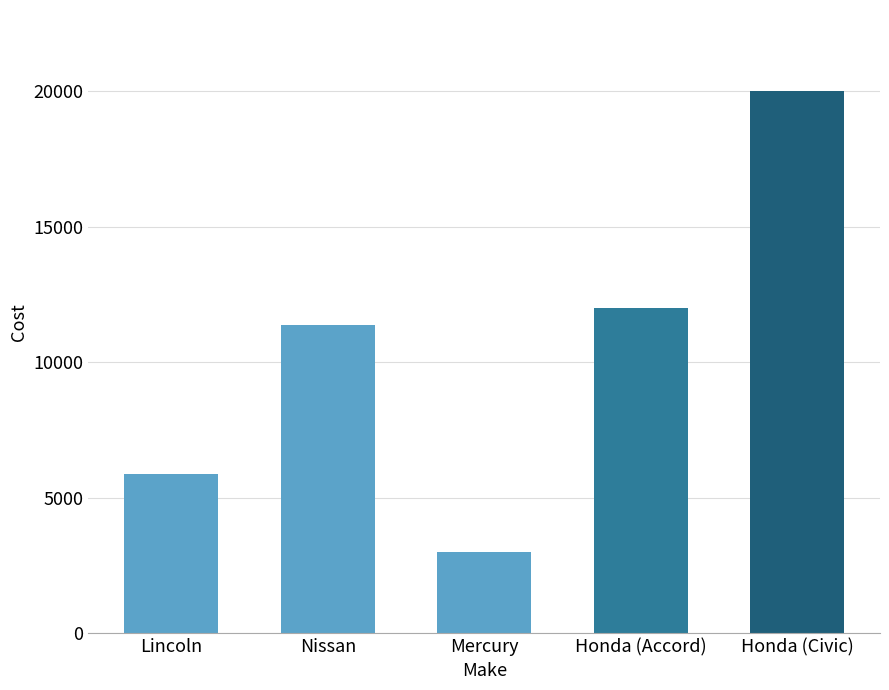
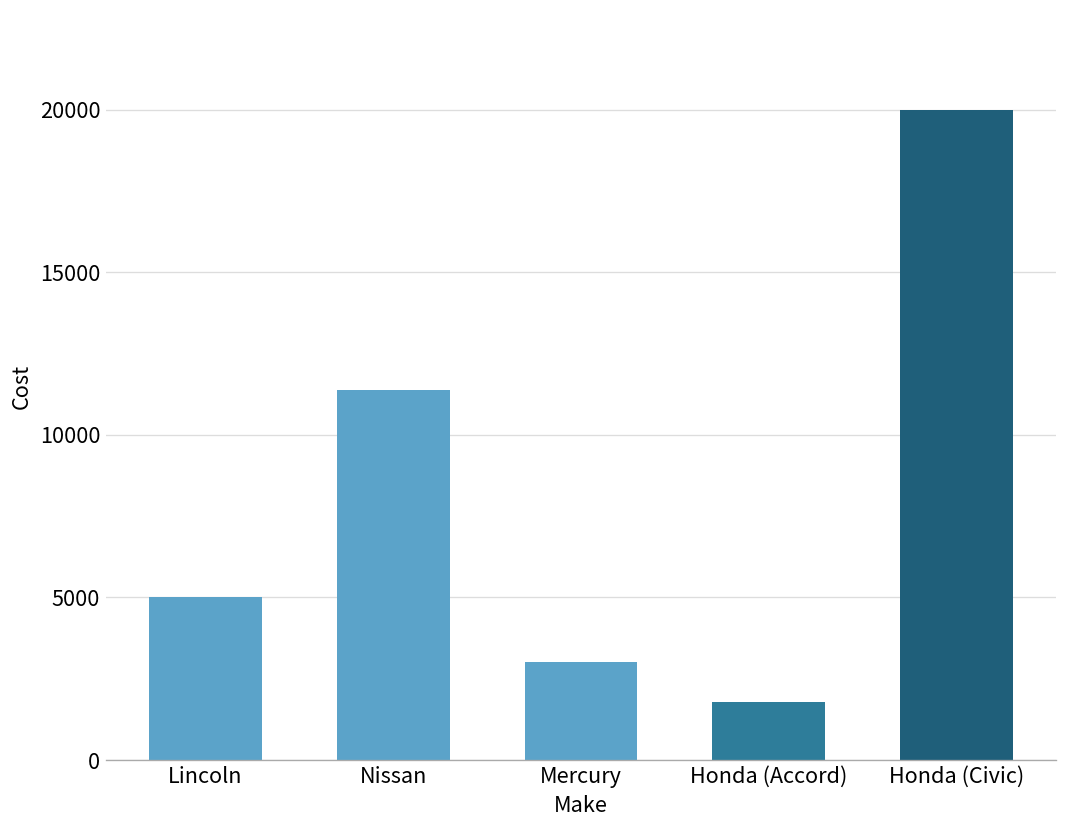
  {
-   "Lincoln": 5900,
+   "Lincoln": 5000,
    "Nissan": 11400,
    "Mercury": 3000,
-   "Honda (Accord)": 12000,
+   "Honda (Accord)": 1800,
    "Honda (Civic)": 20000
  }
